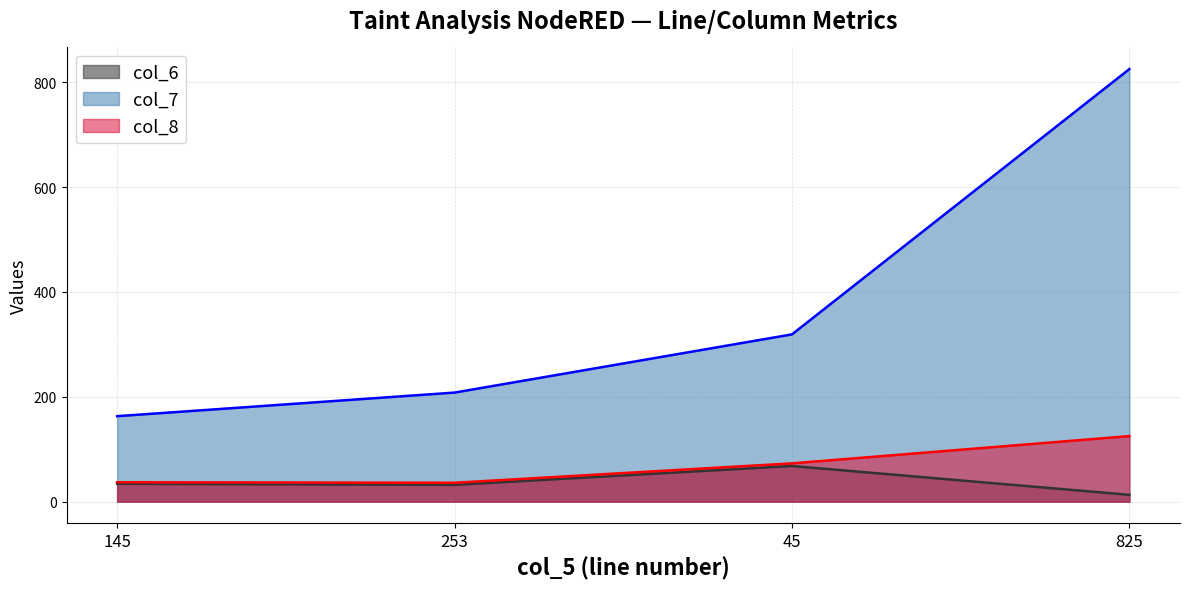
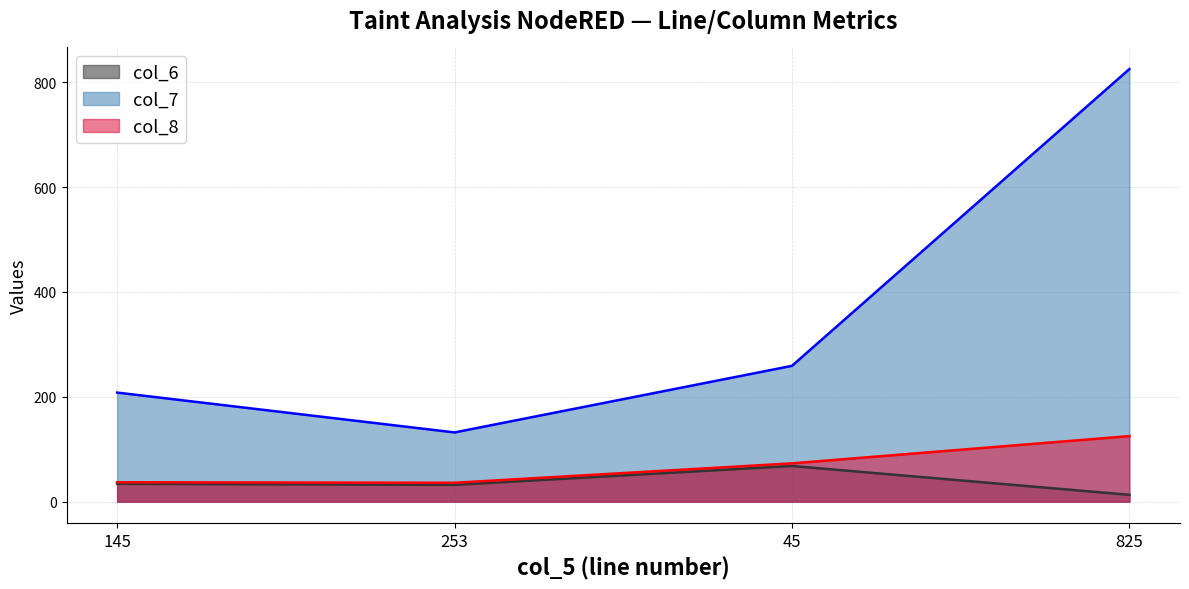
  {
    "col_6": {
      "45": 70,
      "825": 10
    },
    "col_7": {
-     "145": 160,
-     "253": 210,
-     "45": 320,
+     "145": 210,
+     "253": 130,
+     "45": 260,
      "825": 830
    },
    "col_8": {
      "45": 70,
      "825": 130
    }
  }
